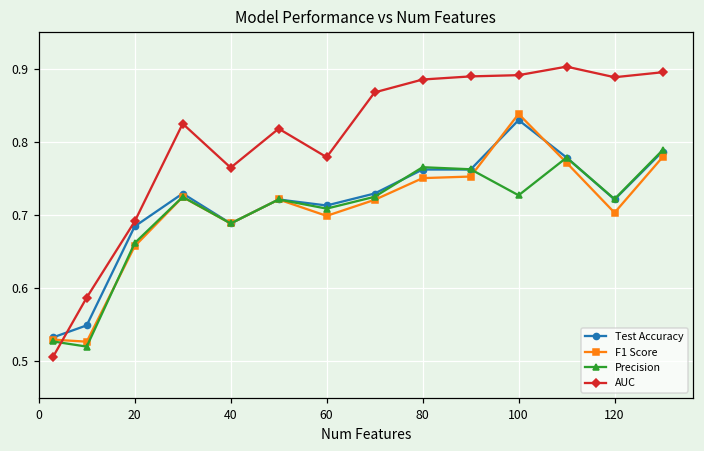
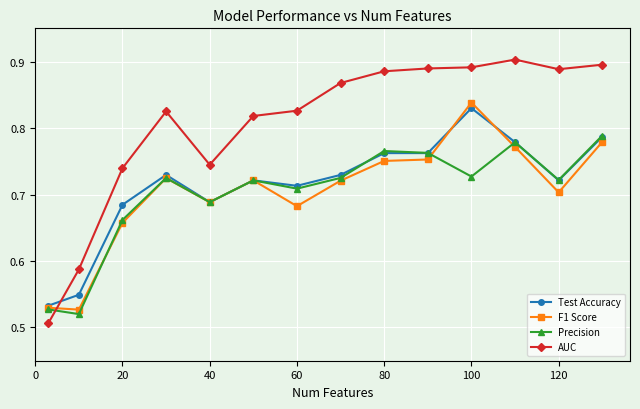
  {
    "Test Accuracy": {
      "20": 0.68,
      "60": 0.71,
      "100": 0.83
    },
    "F1 Score": {
      "20": 0.66,
-     "60": 0.70,
+     "60": 0.68,
      "80": 0.75,
      "100": 0.84,
      "120": 0.70
    },
    "Precision": {
      "20": 0.66,
      "60": 0.71,
      "100": 0.73
    },
    "AUC": {
-     "20": 0.69,
-     "40": 0.76,
-     "60": 0.78,
+     "20": 0.74,
+     "40": 0.74,
+     "60": 0.83,
      "80": 0.89,
      "100": 0.89,
      "120": 0.89
    }
  }
